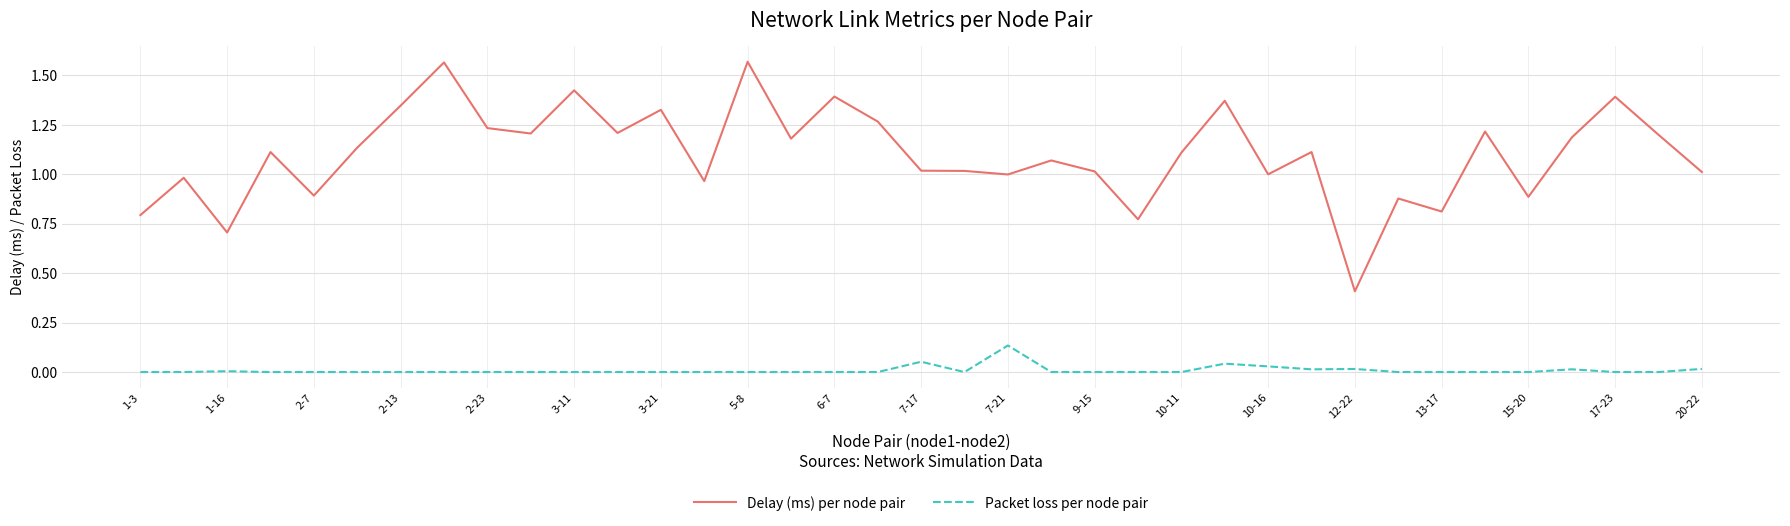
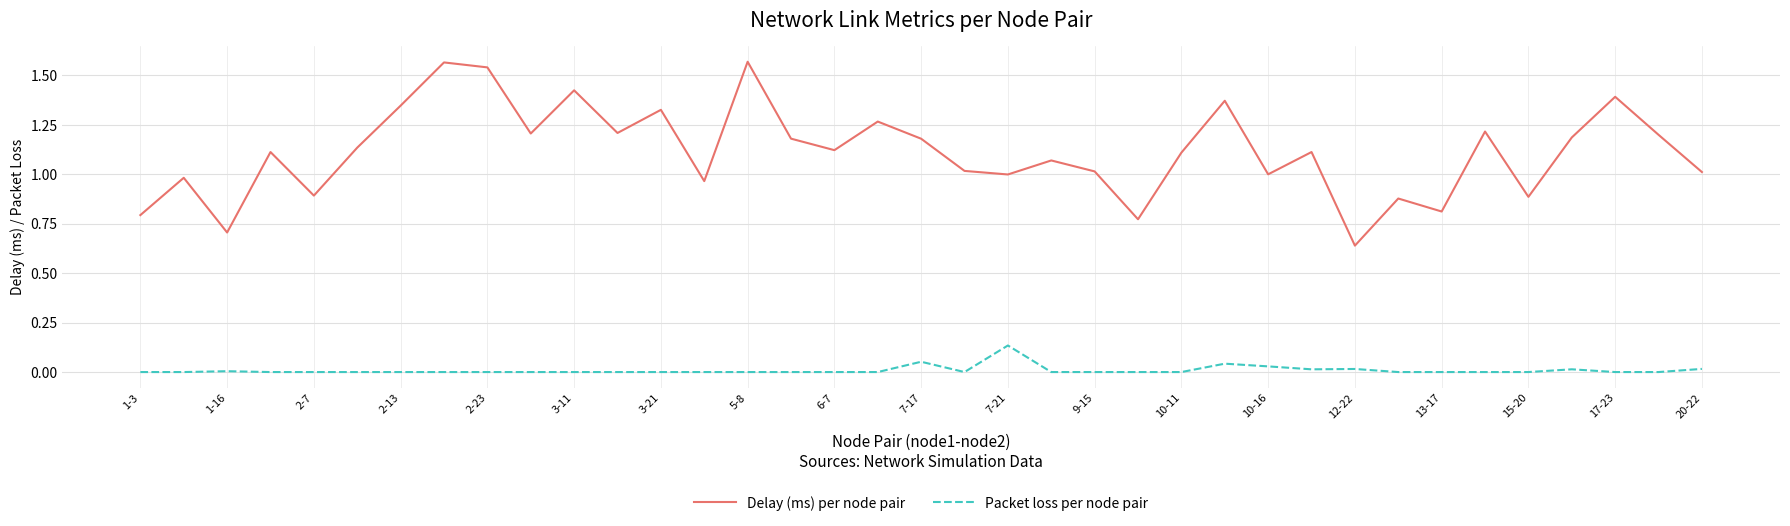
  {
    "Delay (ms) per node pair": {
      "1-3": 0.79,
      "1-16": 0.71,
      "2-7": 0.89,
      "2-13": 1.35,
-     "2-23": 1.23,
+     "2-23": 1.54,
      "3-11": 1.42,
      "3-21": 1.33,
      "5-8": 1.57,
-     "6-7": 1.39,
-     "7-17": 1.02,
+     "6-7": 1.12,
+     "7-17": 1.18,
      "7-21": 1.00,
      "9-15": 1.01,
      "10-11": 1.11,
      "10-16": 1.00,
-     "12-22": 0.41,
+     "12-22": 0.64,
      "13-17": 0.81,
      "15-20": 0.89,
      "17-23": 1.39,
      "20-22": 1.01
    },
    "Packet loss per node pair": {
      "1-3": 0.00,
      "1-16": 0.00,
      "2-7": 0.00,
      "2-13": 0.00,
      "2-23": 0.00,
      "3-11": 0.00,
      "3-21": 0.00,
      "5-8": 0.00,
      "6-7": 0.00,
      "7-17": 0.05,
      "7-21": 0.13,
      "9-15": 0.00,
      "10-11": 0.00,
      "10-16": 0.03,
      "12-22": 0.02,
      "13-17": 0.00,
      "15-20": 0.00,
      "17-23": 0.00,
      "20-22": 0.02
    }
  }
